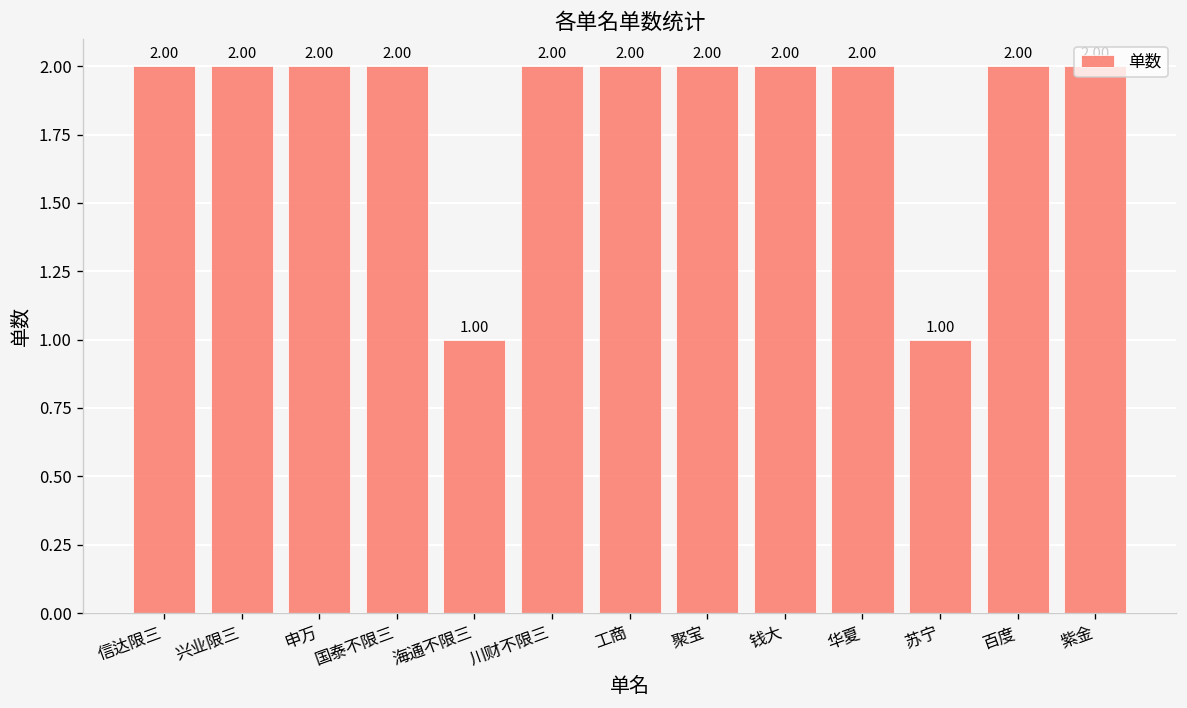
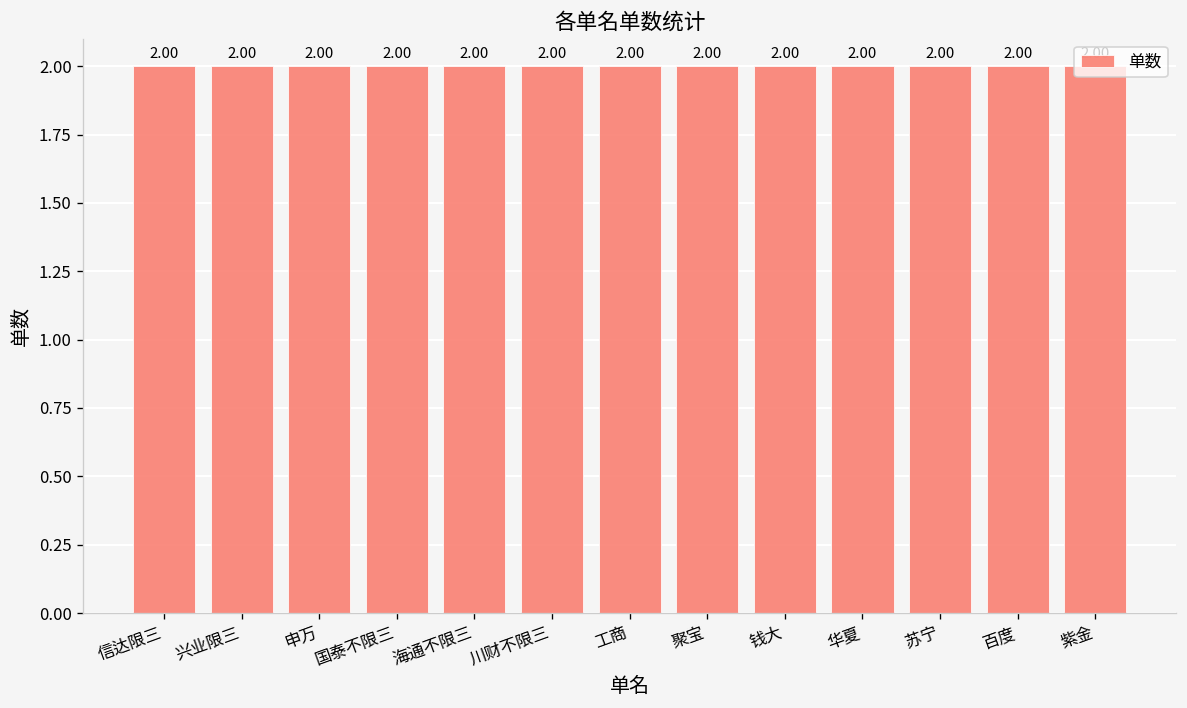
  {
    "信达限三": 2.00,
    "兴业限三": 2.00,
    "申万": 2.00,
    "国泰不限三": 2.00,
-   "海通不限三": 1.00,
+   "海通不限三": 2.00,
    "川财不限三": 2.00,
    "工商": 2.00,
    "聚宝": 2.00,
    "钱大": 2.00,
    "华夏": 2.00,
-   "苏宁": 1.00,
+   "苏宁": 2.00,
    "百度": 2.00
  }
